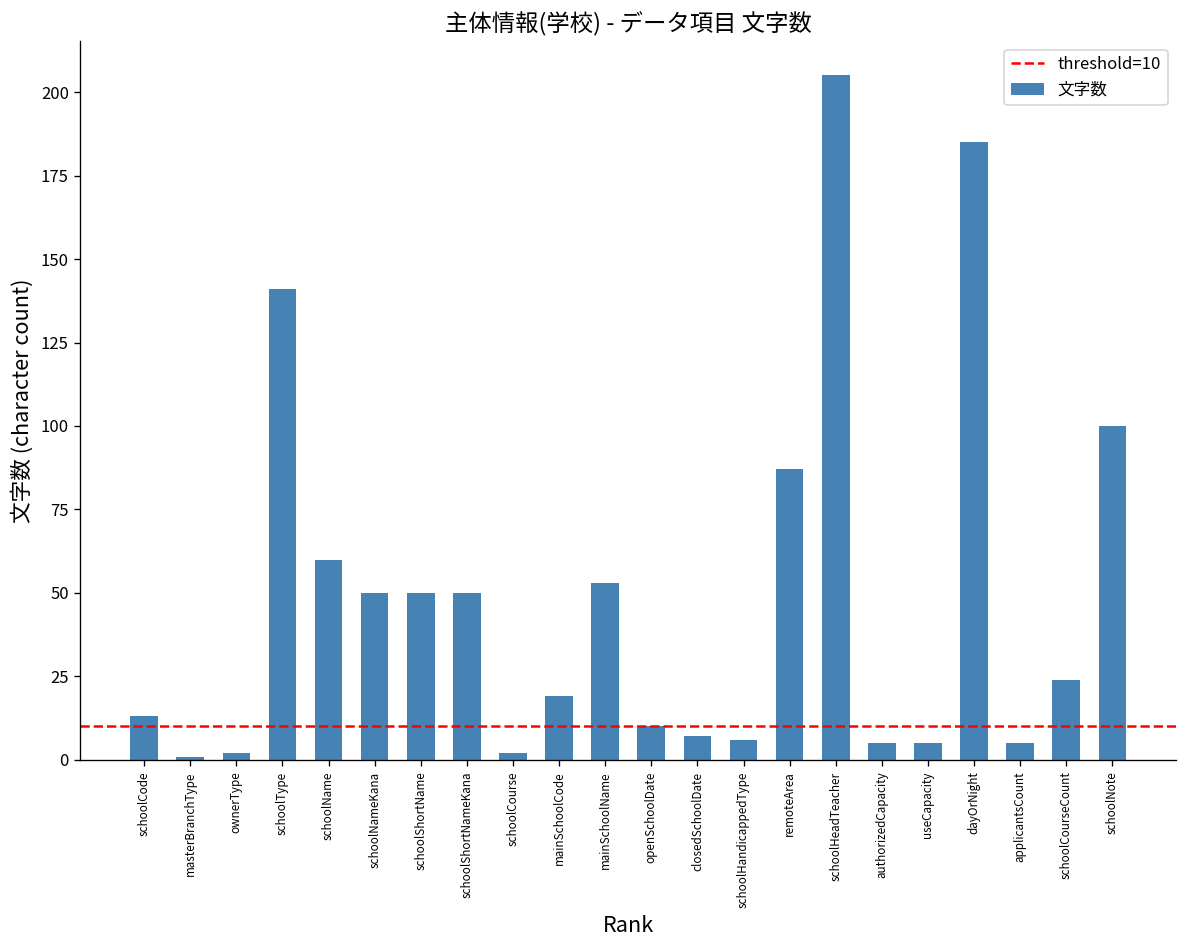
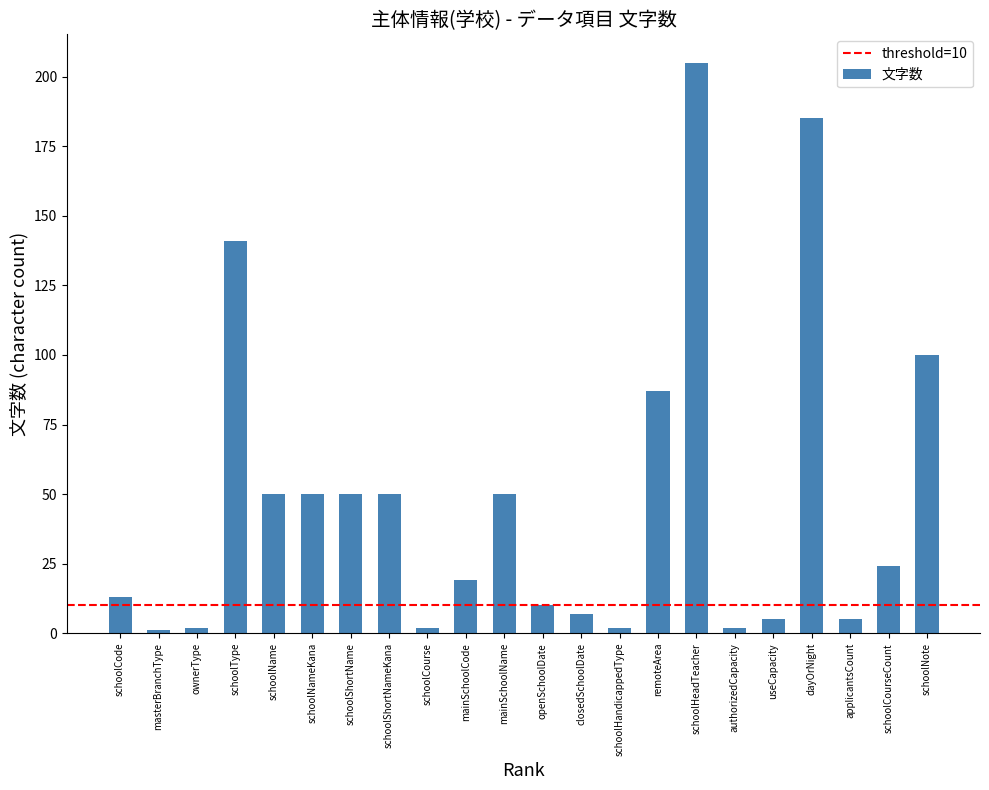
  {
    "schoolCode": 13,
    "masterBranchType": 1,
    "ownerType": 2,
    "schoolType": 141,
-   "schoolName": 60,
+   "schoolName": 50,
    "schoolNameKana": 50,
    "schoolShortName": 50,
    "schoolShortNameKana": 50,
    "schoolCourse": 2,
    "mainSchoolCode": 19,
-   "mainSchoolName": 53,
+   "mainSchoolName": 50,
    "openSchoolDate": 10,
    "closedSchoolDate": 7,
-   "schoolHandicappedType": 6,
+   "schoolHandicappedType": 2,
    "remoteArea": 87,
    "schoolHeadTeacher": 205,
-   "authorizedCapacity": 5,
+   "authorizedCapacity": 2,
    "useCapacity": 5,
    "dayOrNight": 185,
    "applicantsCount": 5,
    "schoolCourseCount": 24,
    "schoolNote": 100
  }
